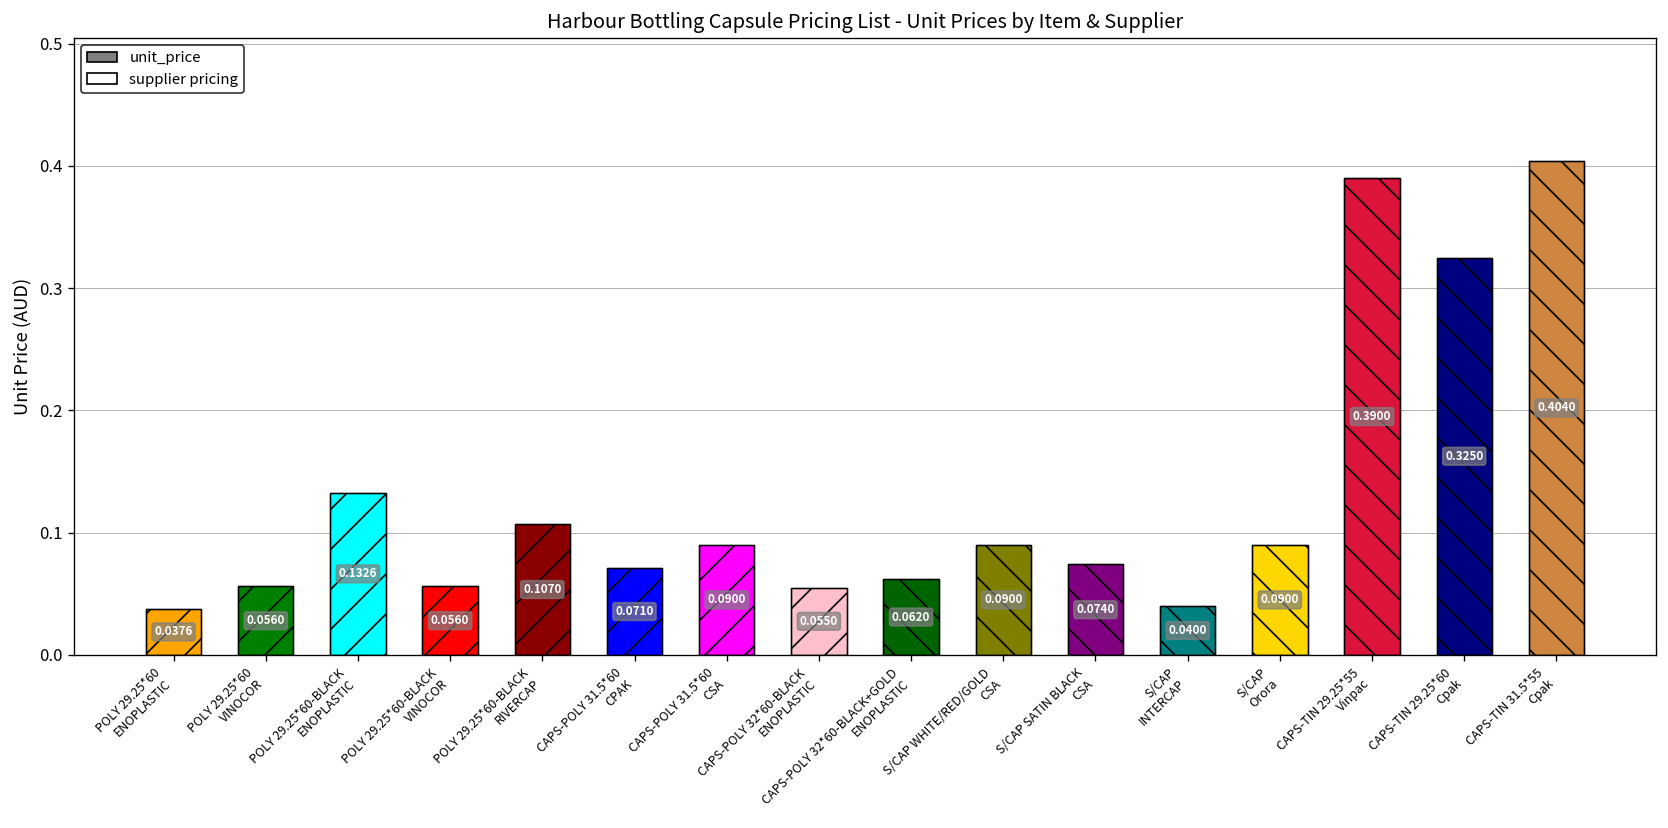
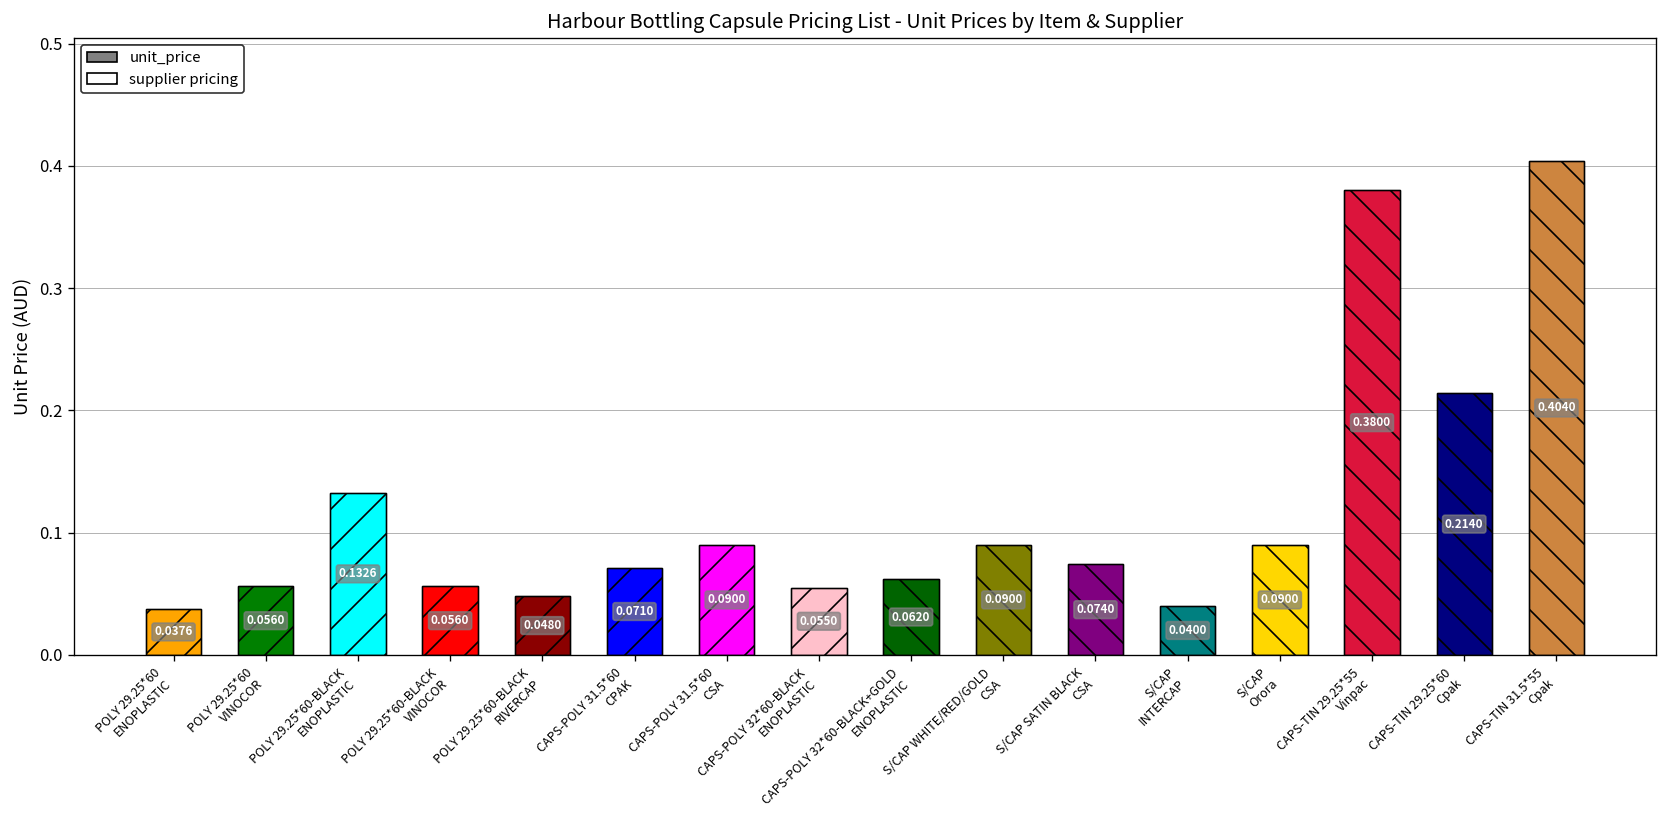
  {
-   "POLY 29.25*60-BLACK RIVERCAP": 0.1070,
-   "CAPS-TIN 29.25*55 Vinpac": 0.3900,
-   "CAPS-TIN 29.25*60 Cpak": 0.3250
+   "POLY 29.25*60-BLACK RIVERCAP": 0.0480,
+   "CAPS-TIN 29.25*55 Vinpac": 0.3800,
+   "CAPS-TIN 29.25*60 Cpak": 0.2140
  }
